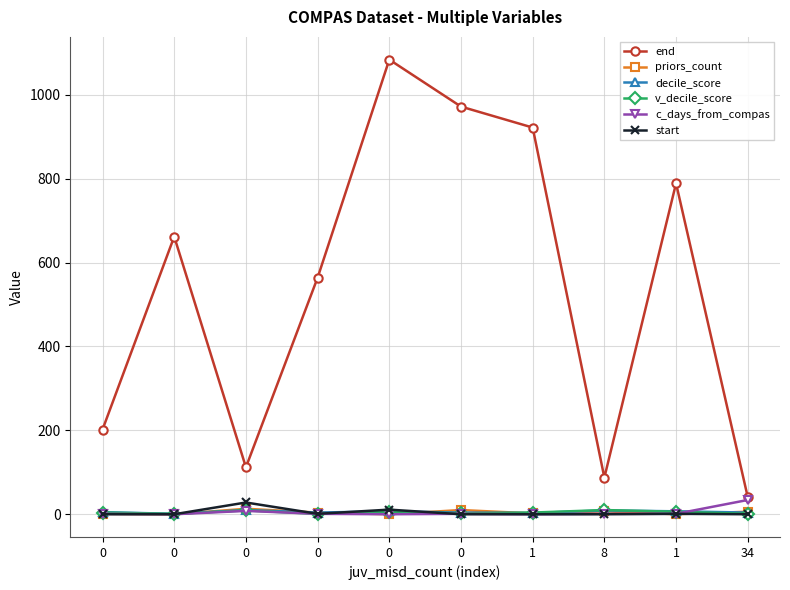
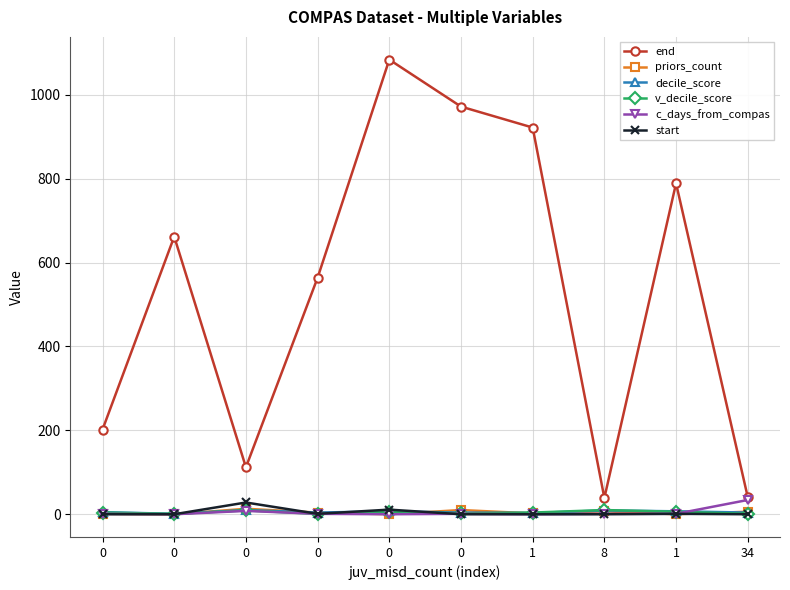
  {
    "end": {
-     "8": 90,
+     "8": 40,
      "34": 40
    },
    "c_days_from_compas": {
      "34": 30
    }
  }
